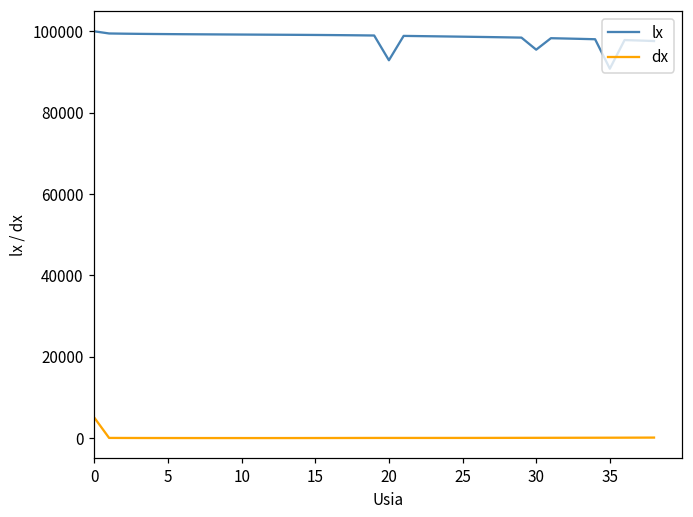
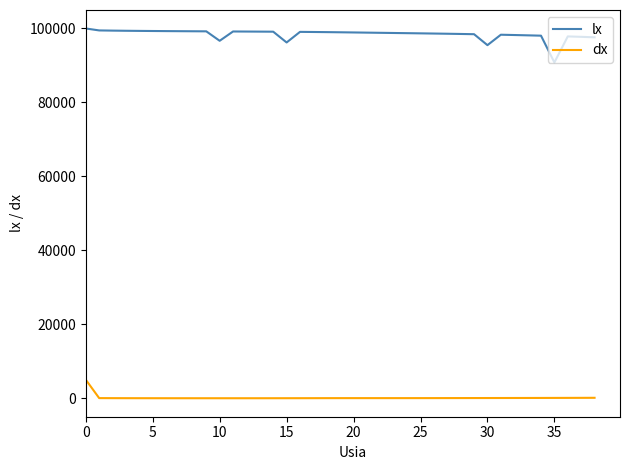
  {
    "lx": {
      "0": 100000,
      "5": 99000,
-     "10": 99000,
-     "15": 99000,
-     "20": 93000,
+     "10": 97000,
+     "15": 96000,
+     "20": 99000,
      "25": 99000,
      "30": 95000
    },
    "dx": {
      "0": 5000,
      "5": 0,
      "10": 0,
      "15": 0,
      "20": 0,
      "25": 0,
      "30": 0,
      "35": 0
    }
  }
